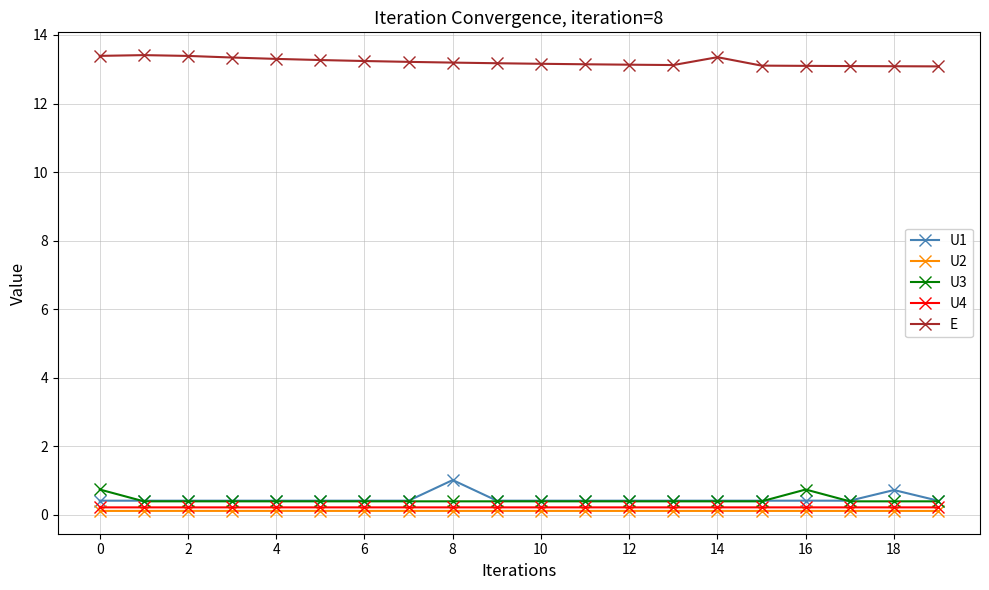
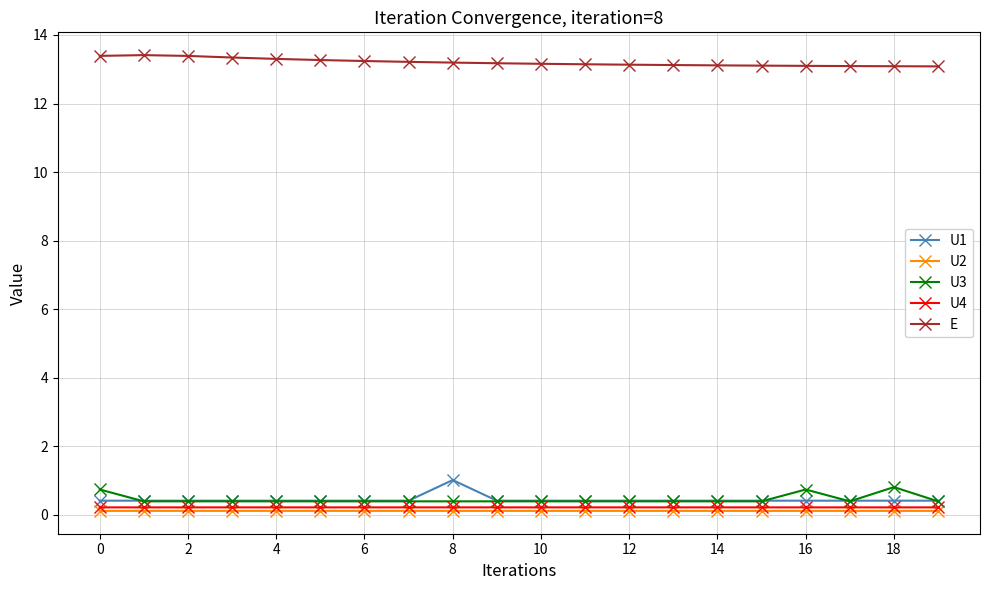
  {
    "U1": {
      "0": 0.4,
      "8": 1.0,
      "16": 0.4,
-     "18": 0.7
+     "18": 0.4
    },
    "U2": {
      "0": 0.1,
      "2": 0.1,
      "4": 0.1,
      "6": 0.1,
      "8": 0.1,
      "10": 0.1,
      "12": 0.1,
      "14": 0.1,
      "16": 0.1,
      "18": 0.1
    },
    "U3": {
      "0": 0.7,
      "8": 0.4,
      "16": 0.7,
-     "18": 0.4
+     "18": 0.8
    },
    "U4": {
      "0": 0.2,
      "2": 0.2,
      "4": 0.2,
      "6": 0.2,
      "8": 0.2,
      "10": 0.2,
      "12": 0.2,
      "14": 0.2,
      "16": 0.2,
      "18": 0.2
    },
    "E": {
      "0": 13.4,
      "2": 13.4,
      "4": 13.3,
      "6": 13.2,
      "8": 13.2,
      "10": 13.2,
      "12": 13.1,
-     "14": 13.4,
+     "14": 13.1,
      "16": 13.1,
      "18": 13.1
    }
  }
